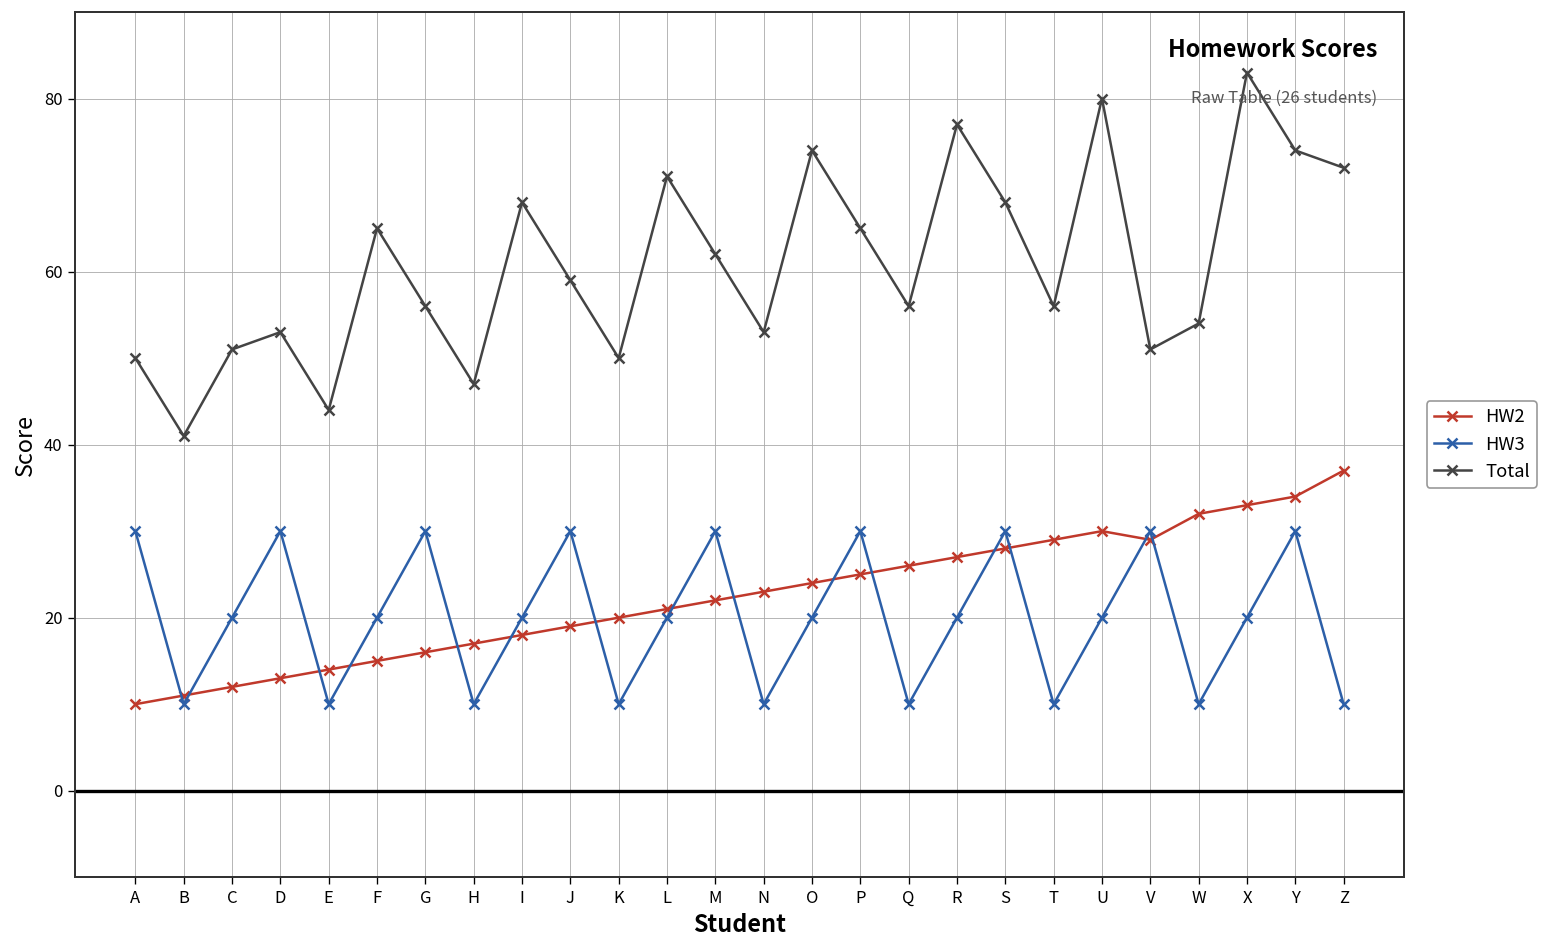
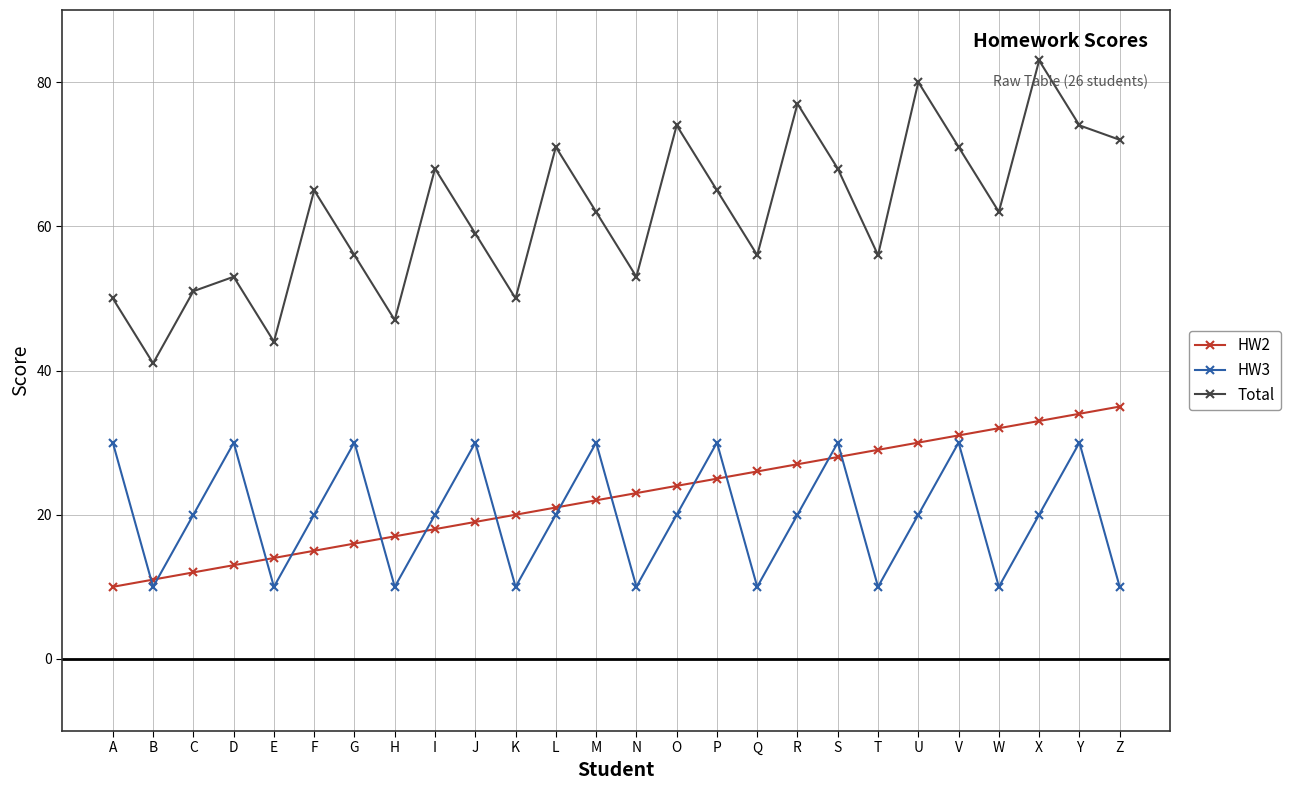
  {
    "HW2": {
      "A": 10,
      "B": 11,
      "C": 12,
      "D": 13,
      "E": 14,
      "F": 15,
      "G": 16,
      "H": 17,
      "I": 18,
      "J": 19,
      "K": 20,
      "L": 21,
      "M": 22,
      "N": 23,
      "O": 24,
      "P": 25,
      "Q": 26,
      "R": 27,
      "S": 28,
      "T": 29,
      "U": 30,
-     "V": 29,
+     "V": 31,
      "W": 32,
      "X": 33,
      "Y": 34,
-     "Z": 37
+     "Z": 35
    },
    "HW3": {
      "A": 30,
      "B": 10,
      "C": 20,
      "D": 30,
      "E": 10,
      "F": 20,
      "G": 30,
      "H": 10,
      "I": 20,
      "J": 30,
      "K": 10,
      "L": 20,
      "M": 30,
      "N": 10,
      "O": 20,
      "P": 30,
      "Q": 10,
      "R": 20,
      "S": 30,
      "T": 10,
      "U": 20,
      "V": 30,
      "W": 10,
      "X": 20,
      "Y": 30,
      "Z": 10
    },
    "Total": {
      "A": 50,
      "B": 41,
      "C": 51,
      "D": 53,
      "E": 44,
      "F": 65,
      "G": 56,
      "H": 47,
      "I": 68,
      "J": 59,
      "K": 50,
      "L": 71,
      "M": 62,
      "N": 53,
      "O": 74,
      "P": 65,
      "Q": 56,
      "R": 77,
      "S": 68,
      "T": 56,
      "U": 80,
-     "V": 51,
-     "W": 54,
+     "V": 71,
+     "W": 62,
      "Y": 74,
      "Z": 72
    }
  }
